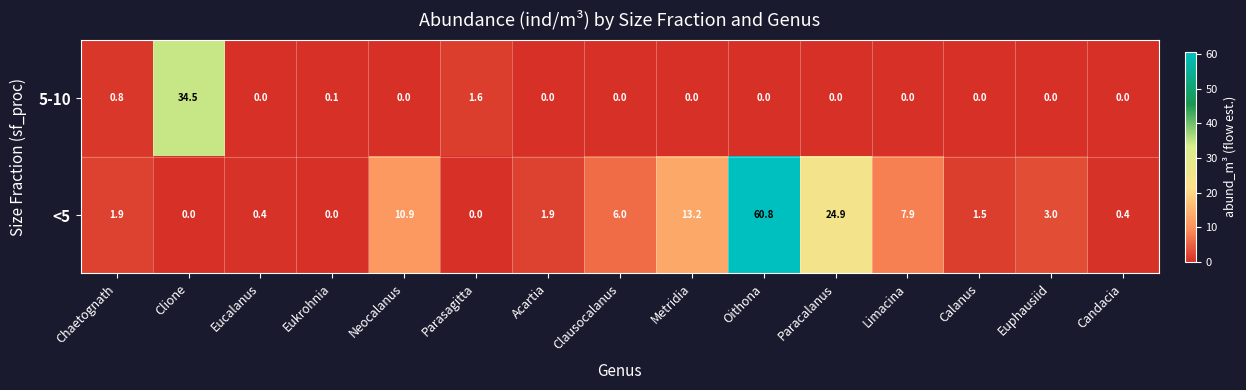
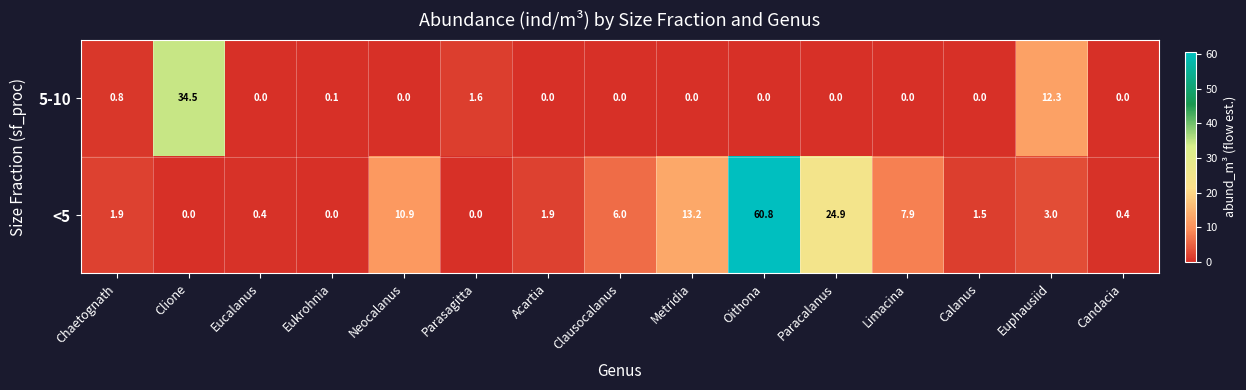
  {
    "5-10": {
      "Chaetognath": 0.8,
      "Clione": 34.5,
      "Eucalanus": 0.0,
      "Eukrohnia": 0.1,
      "Neocalanus": 0.0,
      "Parasagitta": 1.6,
      "Acartia": 0.0,
      "Clausocalanus": 0.0,
      "Metridia": 0.0,
      "Oithona": 0.0,
      "Paracalanus": 0.0,
      "Limacina": 0.0,
      "Calanus": 0.0,
-     "Euphausiid": 0.0,
+     "Euphausiid": 12.3,
      "Candacia": 0.0
    },
    "<5": {
      "Chaetognath": 1.9,
      "Clione": 0.0,
      "Eucalanus": 0.4,
      "Eukrohnia": 0.0,
      "Neocalanus": 10.9,
      "Parasagitta": 0.0,
      "Acartia": 1.9,
      "Clausocalanus": 6.0,
      "Metridia": 13.2,
      "Oithona": 60.8,
      "Paracalanus": 24.9,
      "Limacina": 7.9,
      "Calanus": 1.5,
      "Euphausiid": 3.0,
      "Candacia": 0.4
    }
  }
